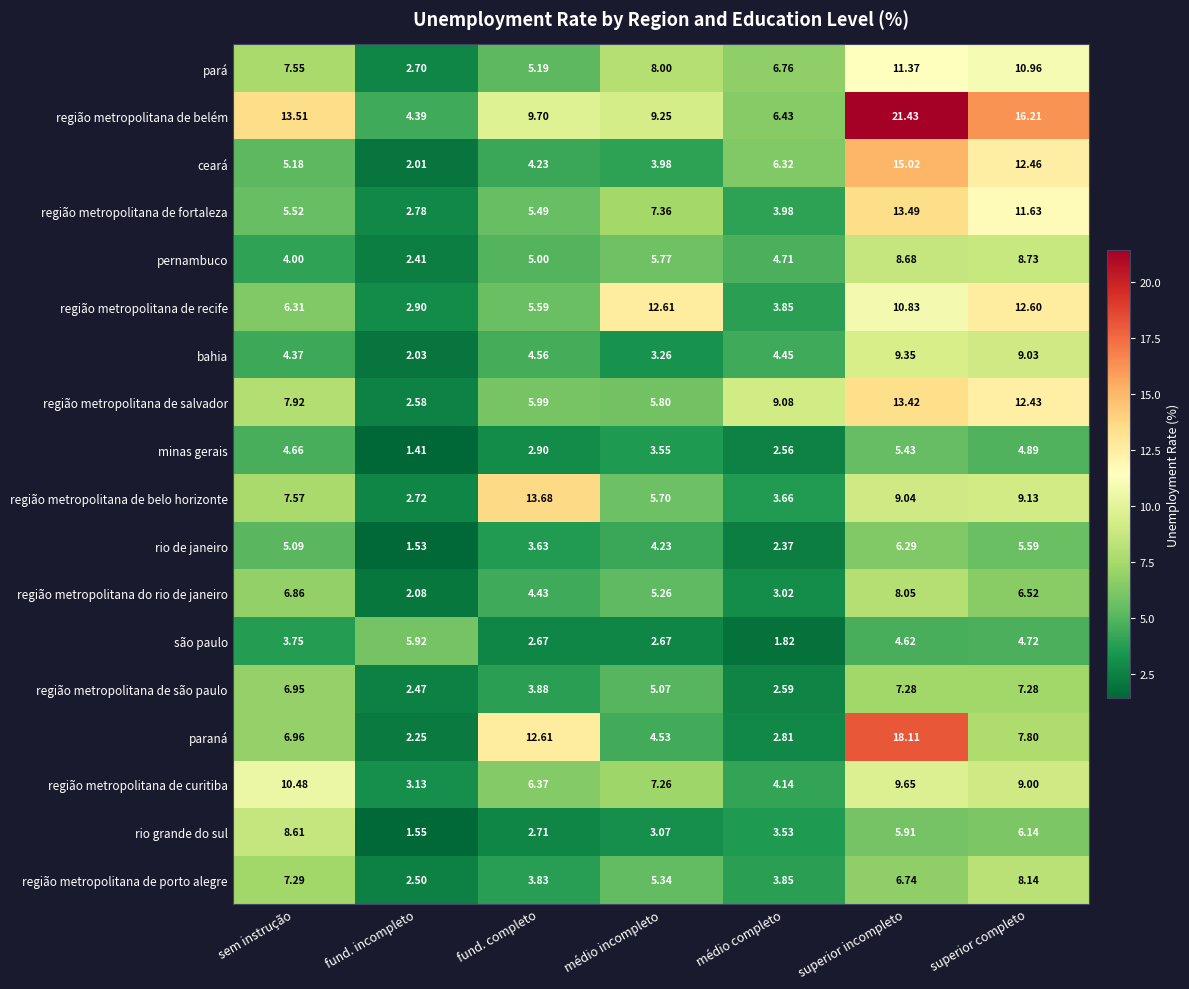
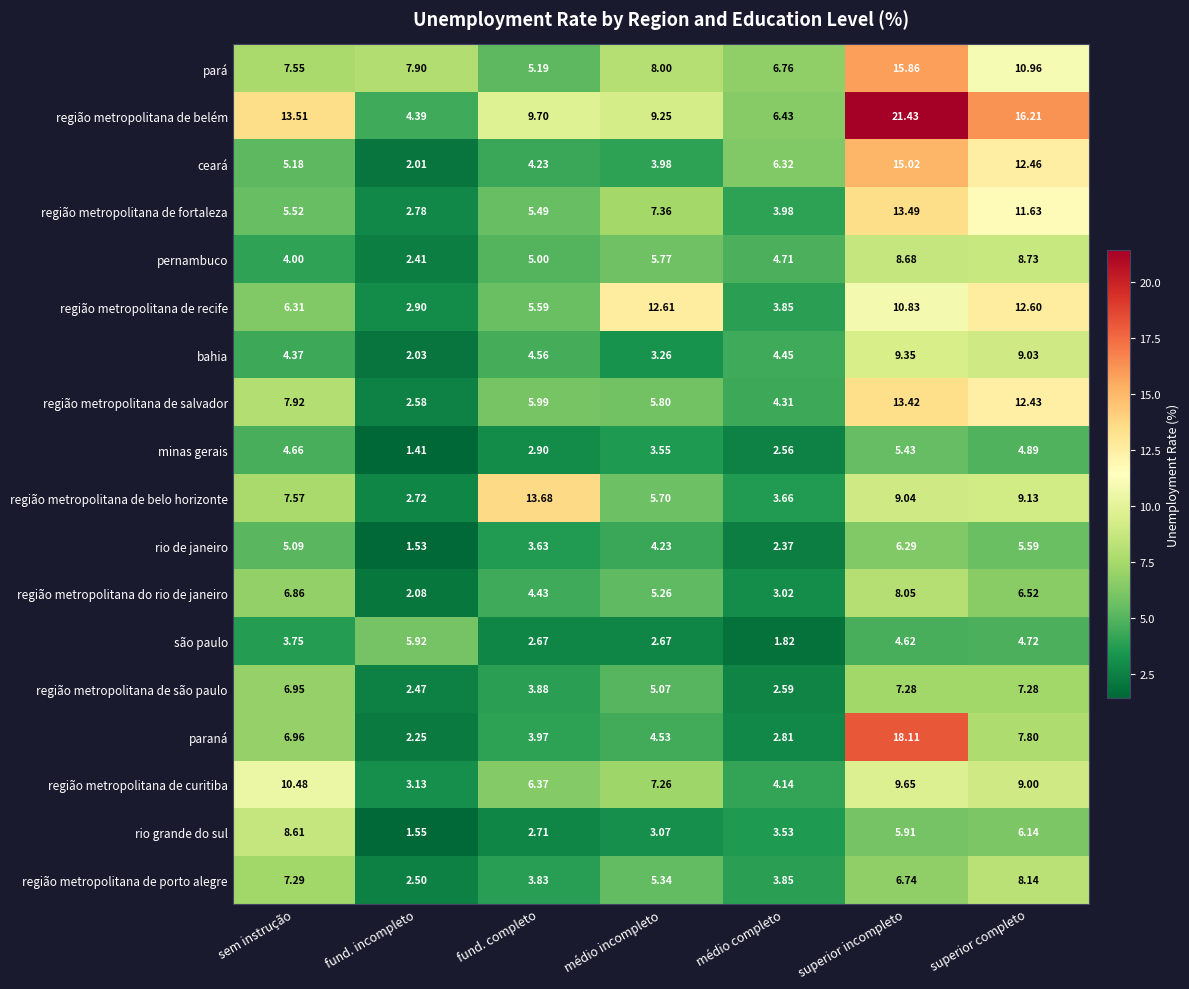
  {
    "pará": {
      "sem instrução": 7.55,
-     "fund. incompleto": 2.70,
+     "fund. incompleto": 7.90,
      "fund. completo": 5.19,
      "médio incompleto": 8.00,
      "médio completo": 6.76,
-     "superior incompleto": 11.37,
+     "superior incompleto": 15.86,
      "superior completo": 10.96
    },
    "região metropolitana de belém": {
      "sem instrução": 13.51,
      "fund. incompleto": 4.39,
      "fund. completo": 9.70,
      "médio incompleto": 9.25,
      "médio completo": 6.43,
      "superior incompleto": 21.43,
      "superior completo": 16.21
    },
    "ceará": {
      "sem instrução": 5.18,
      "fund. incompleto": 2.01,
      "fund. completo": 4.23,
      "médio incompleto": 3.98,
      "médio completo": 6.32,
      "superior incompleto": 15.02,
      "superior completo": 12.46
    },
    "região metropolitana de fortaleza": {
      "sem instrução": 5.52,
      "fund. incompleto": 2.78,
      "fund. completo": 5.49,
      "médio incompleto": 7.36,
      "médio completo": 3.98,
      "superior incompleto": 13.49,
      "superior completo": 11.63
    },
    "pernambuco": {
      "sem instrução": 4.00,
      "fund. incompleto": 2.41,
      "fund. completo": 5.00,
      "médio incompleto": 5.77,
      "médio completo": 4.71,
      "superior incompleto": 8.68,
      "superior completo": 8.73
    },
    "região metropolitana de recife": {
      "sem instrução": 6.31,
      "fund. incompleto": 2.90,
      "fund. completo": 5.59,
      "médio incompleto": 12.61,
      "médio completo": 3.85,
      "superior incompleto": 10.83,
      "superior completo": 12.60
    },
    "bahia": {
      "sem instrução": 4.37,
      "fund. incompleto": 2.03,
      "fund. completo": 4.56,
      "médio incompleto": 3.26,
      "médio completo": 4.45,
      "superior incompleto": 9.35,
      "superior completo": 9.03
    },
    "região metropolitana de salvador": {
      "sem instrução": 7.92,
      "fund. incompleto": 2.58,
      "fund. completo": 5.99,
      "médio incompleto": 5.80,
-     "médio completo": 9.08,
+     "médio completo": 4.31,
      "superior incompleto": 13.42,
      "superior completo": 12.43
    },
    "minas gerais": {
      "sem instrução": 4.66,
      "fund. incompleto": 1.41,
      "fund. completo": 2.90,
      "médio incompleto": 3.55,
      "médio completo": 2.56,
      "superior incompleto": 5.43,
      "superior completo": 4.89
    },
    "região metropolitana de belo horizonte": {
      "sem instrução": 7.57,
      "fund. incompleto": 2.72,
      "fund. completo": 13.68,
      "médio incompleto": 5.70,
      "médio completo": 3.66,
      "superior incompleto": 9.04,
      "superior completo": 9.13
    },
    "rio de janeiro": {
      "sem instrução": 5.09,
      "fund. incompleto": 1.53,
      "fund. completo": 3.63,
      "médio incompleto": 4.23,
      "médio completo": 2.37,
      "superior incompleto": 6.29,
      "superior completo": 5.59
    },
    "região metropolitana do rio de janeiro": {
      "sem instrução": 6.86,
      "fund. incompleto": 2.08,
      "fund. completo": 4.43,
      "médio incompleto": 5.26,
      "médio completo": 3.02,
      "superior incompleto": 8.05,
      "superior completo": 6.52
    },
    "são paulo": {
      "sem instrução": 3.75,
      "fund. incompleto": 5.92,
      "fund. completo": 2.67,
      "médio incompleto": 2.67,
      "médio completo": 1.82,
      "superior incompleto": 4.62,
      "superior completo": 4.72
    },
    "região metropolitana de são paulo": {
      "sem instrução": 6.95,
      "fund. incompleto": 2.47,
      "fund. completo": 3.88,
      "médio incompleto": 5.07,
      "médio completo": 2.59,
      "superior incompleto": 7.28,
      "superior completo": 7.28
    },
    "paraná": {
      "sem instrução": 6.96,
      "fund. incompleto": 2.25,
-     "fund. completo": 12.61,
+     "fund. completo": 3.97,
      "médio incompleto": 4.53,
      "médio completo": 2.81,
      "superior incompleto": 18.11,
      "superior completo": 7.80
    },
    "região metropolitana de curitiba": {
      "sem instrução": 10.48,
      "fund. incompleto": 3.13,
      "fund. completo": 6.37,
      "médio incompleto": 7.26,
      "médio completo": 4.14,
      "superior incompleto": 9.65,
      "superior completo": 9.00
    },
    "rio grande do sul": {
      "sem instrução": 8.61,
      "fund. incompleto": 1.55,
      "fund. completo": 2.71,
      "médio incompleto": 3.07,
      "médio completo": 3.53,
      "superior incompleto": 5.91,
      "superior completo": 6.14
    },
    "região metropolitana de porto alegre": {
      "sem instrução": 7.29,
      "fund. incompleto": 2.50,
      "fund. completo": 3.83,
      "médio incompleto": 5.34,
      "médio completo": 3.85,
      "superior incompleto": 6.74,
      "superior completo": 8.14
    }
  }
